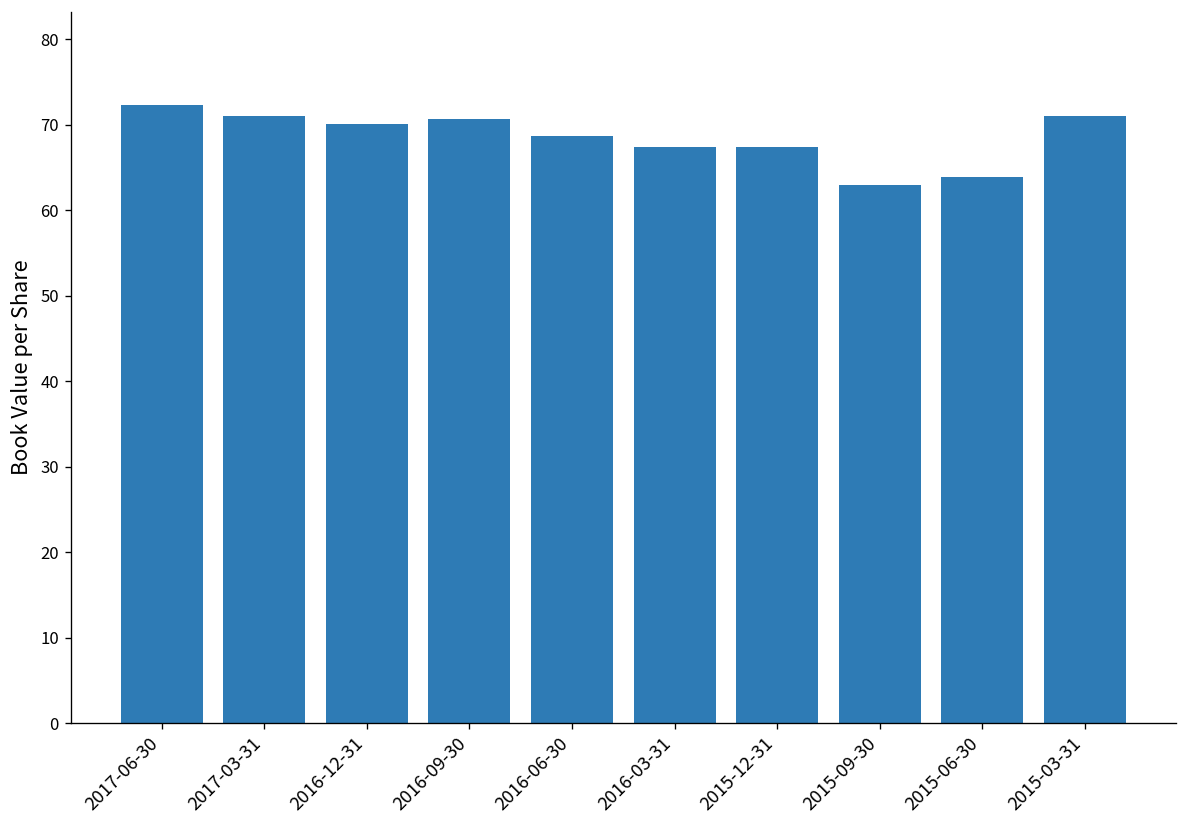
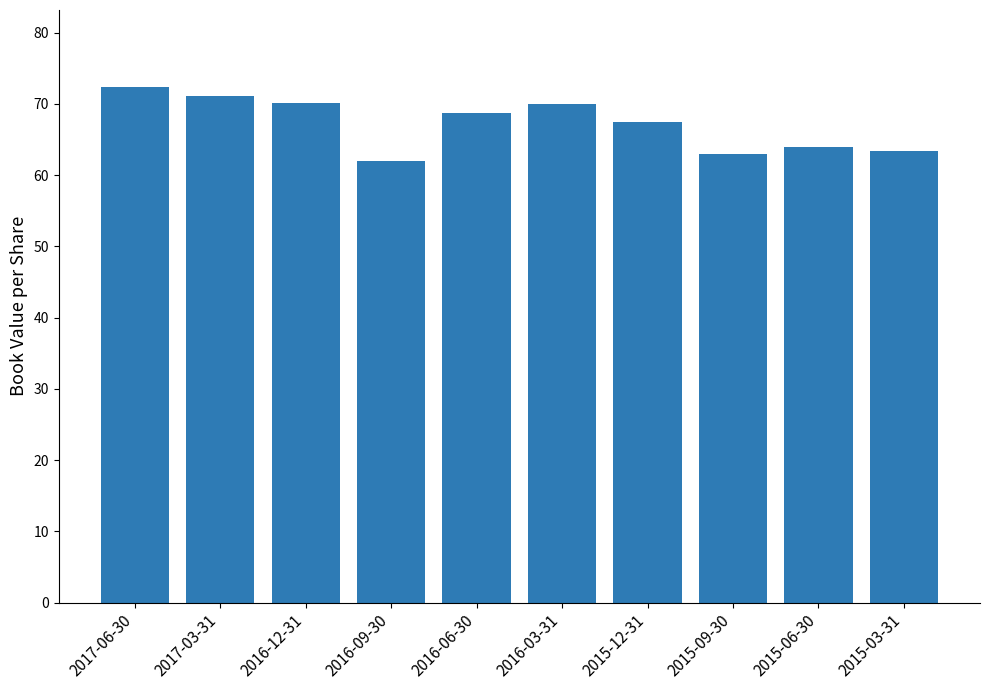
  {
    "2017-06-30": 72,
    "2017-03-31": 71,
    "2016-12-31": 70,
-   "2016-09-30": 71,
+   "2016-09-30": 62,
    "2016-06-30": 69,
-   "2016-03-31": 67,
+   "2016-03-31": 70,
    "2015-12-31": 67,
    "2015-09-30": 63,
    "2015-06-30": 64,
-   "2015-03-31": 71
+   "2015-03-31": 63
  }
